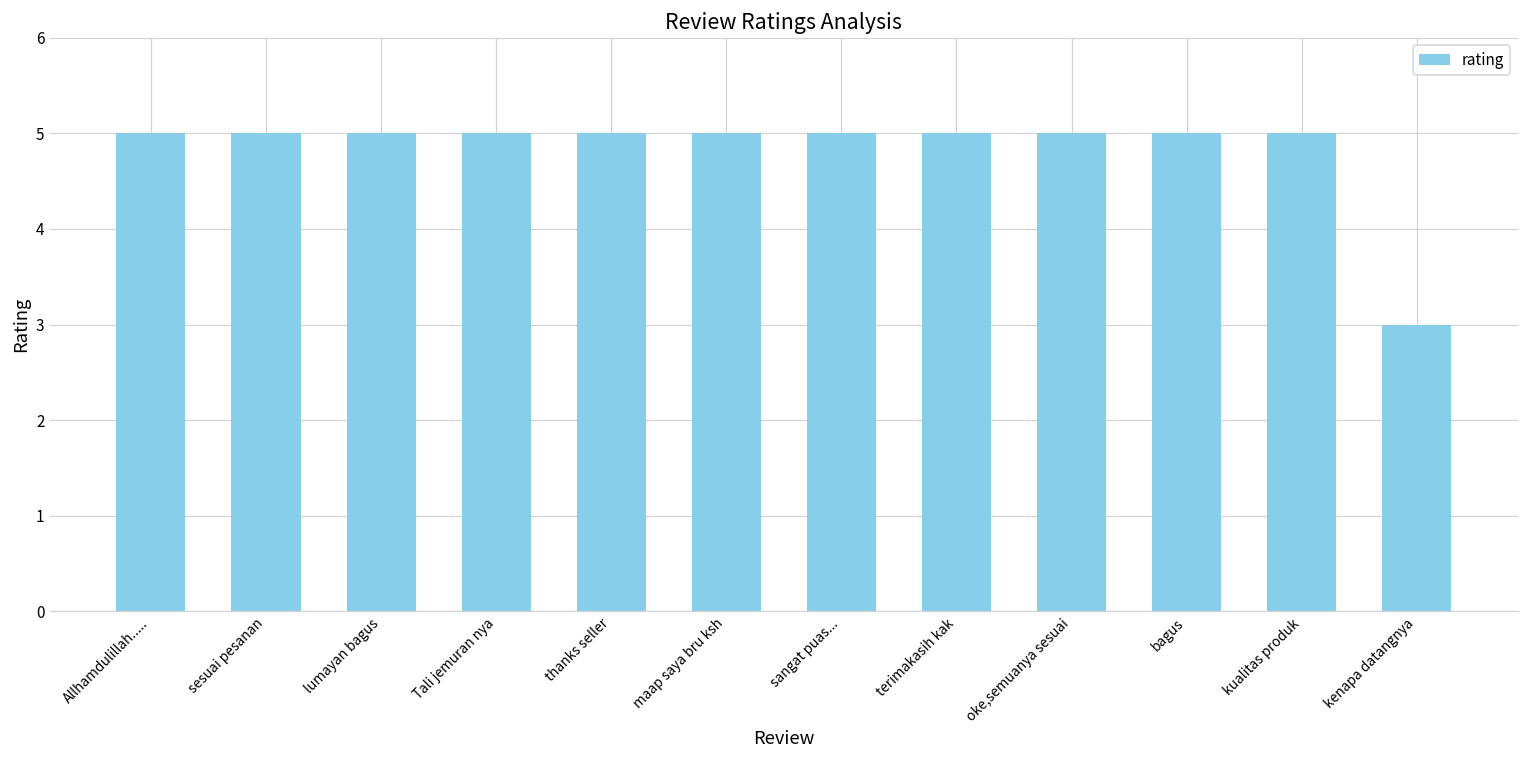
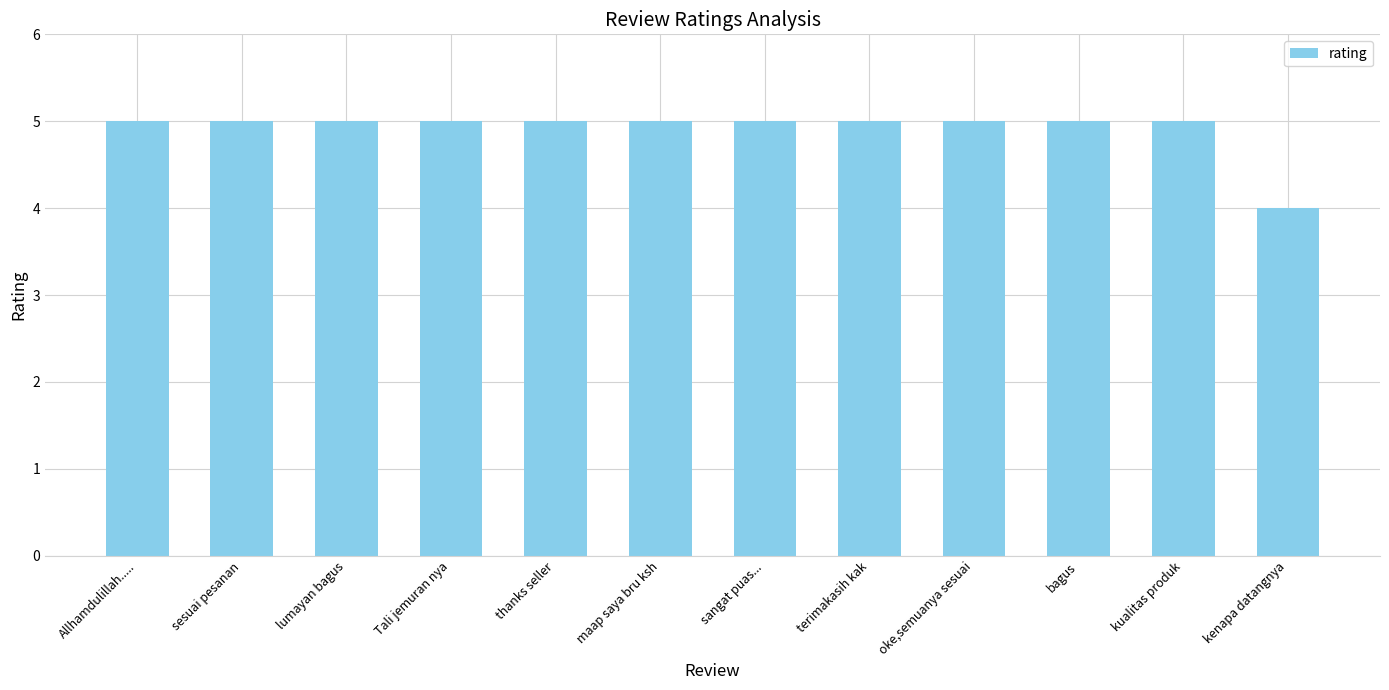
  {
    "Allhamdulillah.....": 5,
    "sesuai pesanan": 5,
    "lumayan bagus": 5,
    "Tali jemuran nya": 5,
    "thanks seller": 5,
    "maap saya bru ksh": 5,
    "sangat puas...": 5,
    "terimakasih kak": 5,
    "oke,semuanya sesuai": 5,
    "bagus": 5,
    "kualitas produk": 5,
-   "kenapa datangnya": 3
+   "kenapa datangnya": 4
  }
